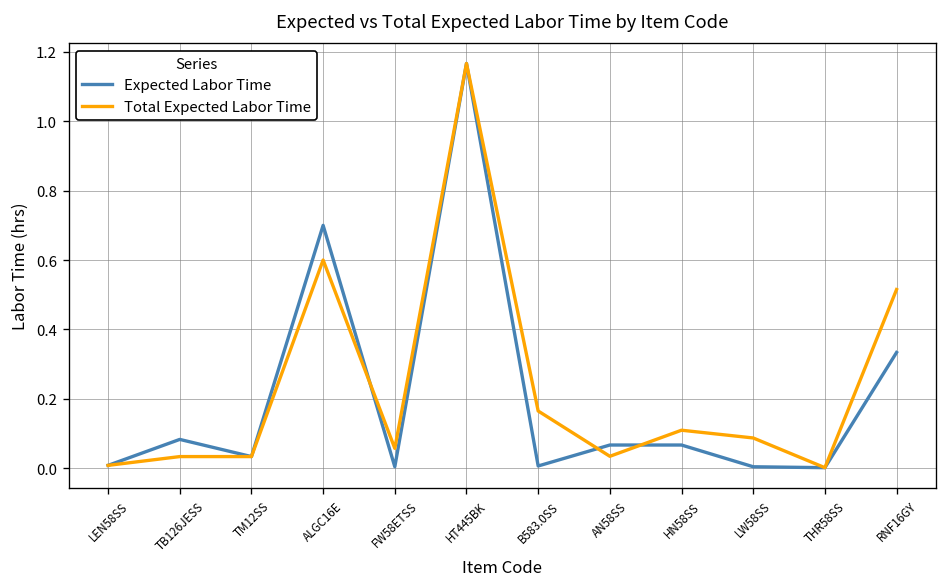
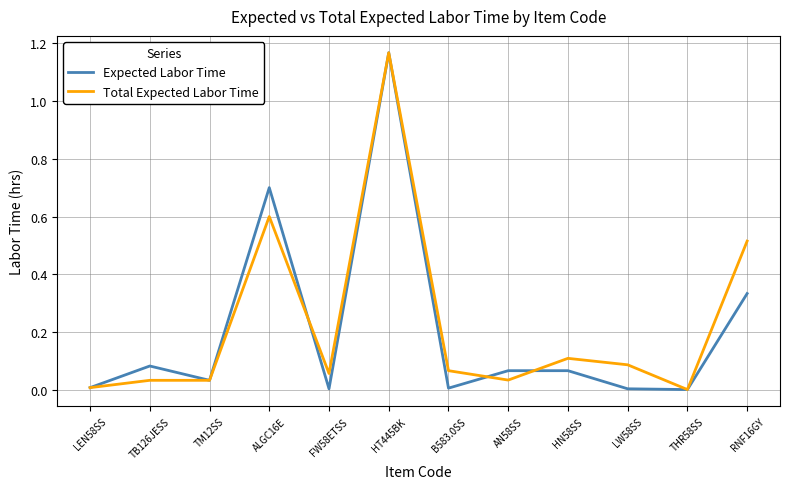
  {
    "Expected Labor Time": {
      "TB126JESS": 0.08,
      "ALGC16E": 0.70,
      "FW58ETSS": 0.00,
      "B583.0SS": 0.01,
      "AN58SS": 0.07,
      "HN58SS": 0.07,
      "LW58SS": 0.00,
      "RNF16GY": 0.33
    },
    "Total Expected Labor Time": {
      "TB126JESS": 0.03,
      "ALGC16E": 0.60,
      "FW58ETSS": 0.06,
-     "B583.0SS": 0.16,
+     "B583.0SS": 0.07,
      "AN58SS": 0.03,
      "HN58SS": 0.11,
      "LW58SS": 0.09,
      "RNF16GY": 0.51
    }
  }
